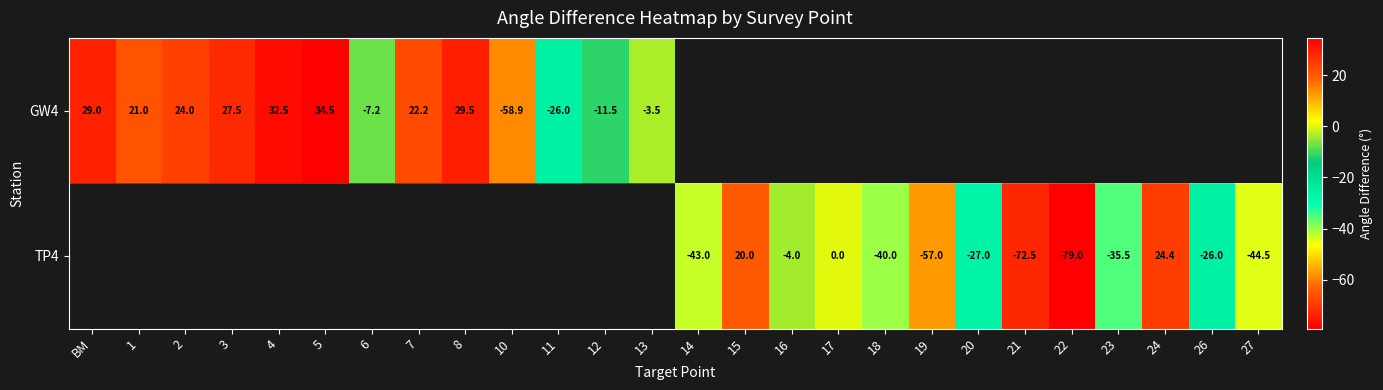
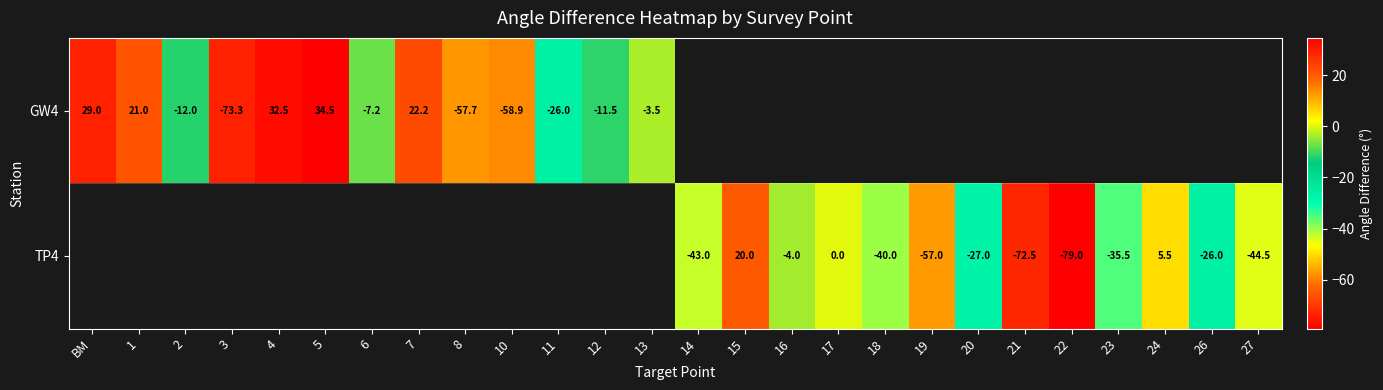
  {
    "GW4": {
      "BM": 29.0,
      "1": 21.0,
-     "2": 24.0,
-     "3": 27.5,
+     "2": -12.0,
+     "3": -73.3,
      "4": 32.5,
      "5": 34.5,
      "6": -7.2,
      "7": 22.2,
-     "8": 29.5,
+     "8": -57.7,
      "10": -58.9,
      "11": -26.0,
      "12": -11.5,
      "13": -3.5
    },
    "TP4": {
      "14": -43.0,
      "15": 20.0,
      "16": -4.0,
      "17": 0.0,
      "18": -40.0,
      "19": -57.0,
      "20": -27.0,
      "21": -72.5,
      "22": -79.0,
      "23": -35.5,
-     "24": 24.4,
+     "24": 5.5,
      "26": -26.0,
      "27": -44.5
    }
  }
